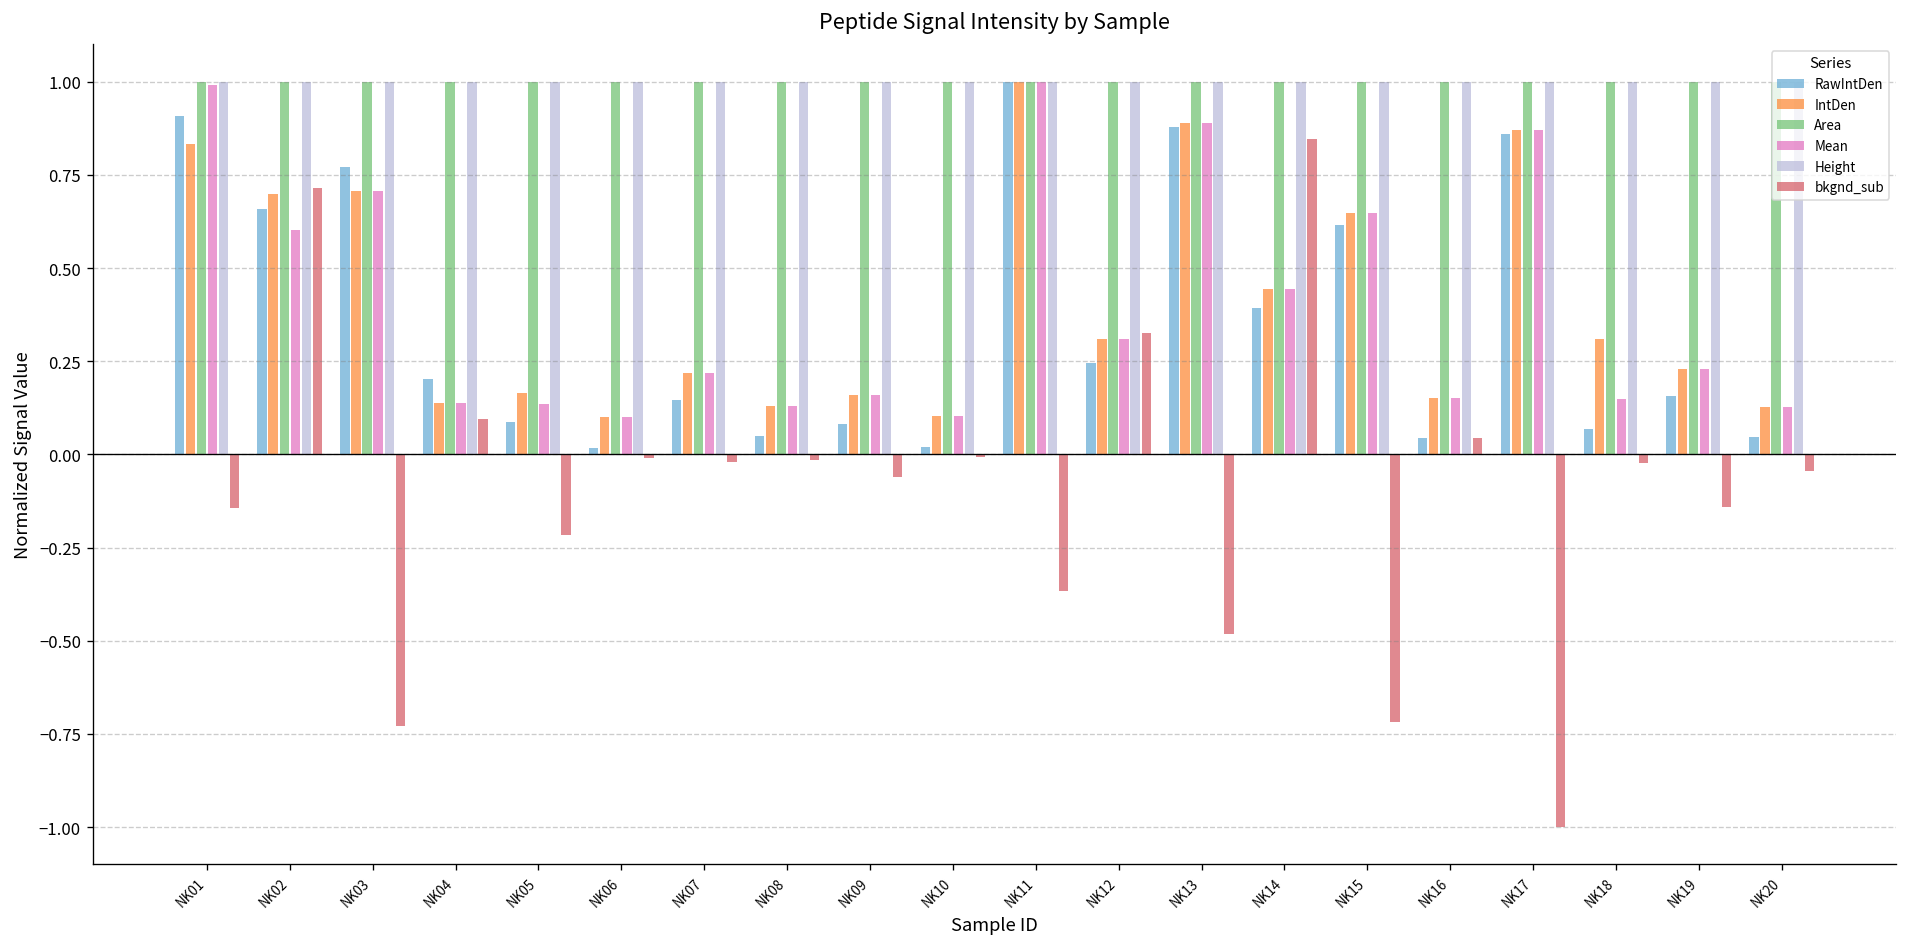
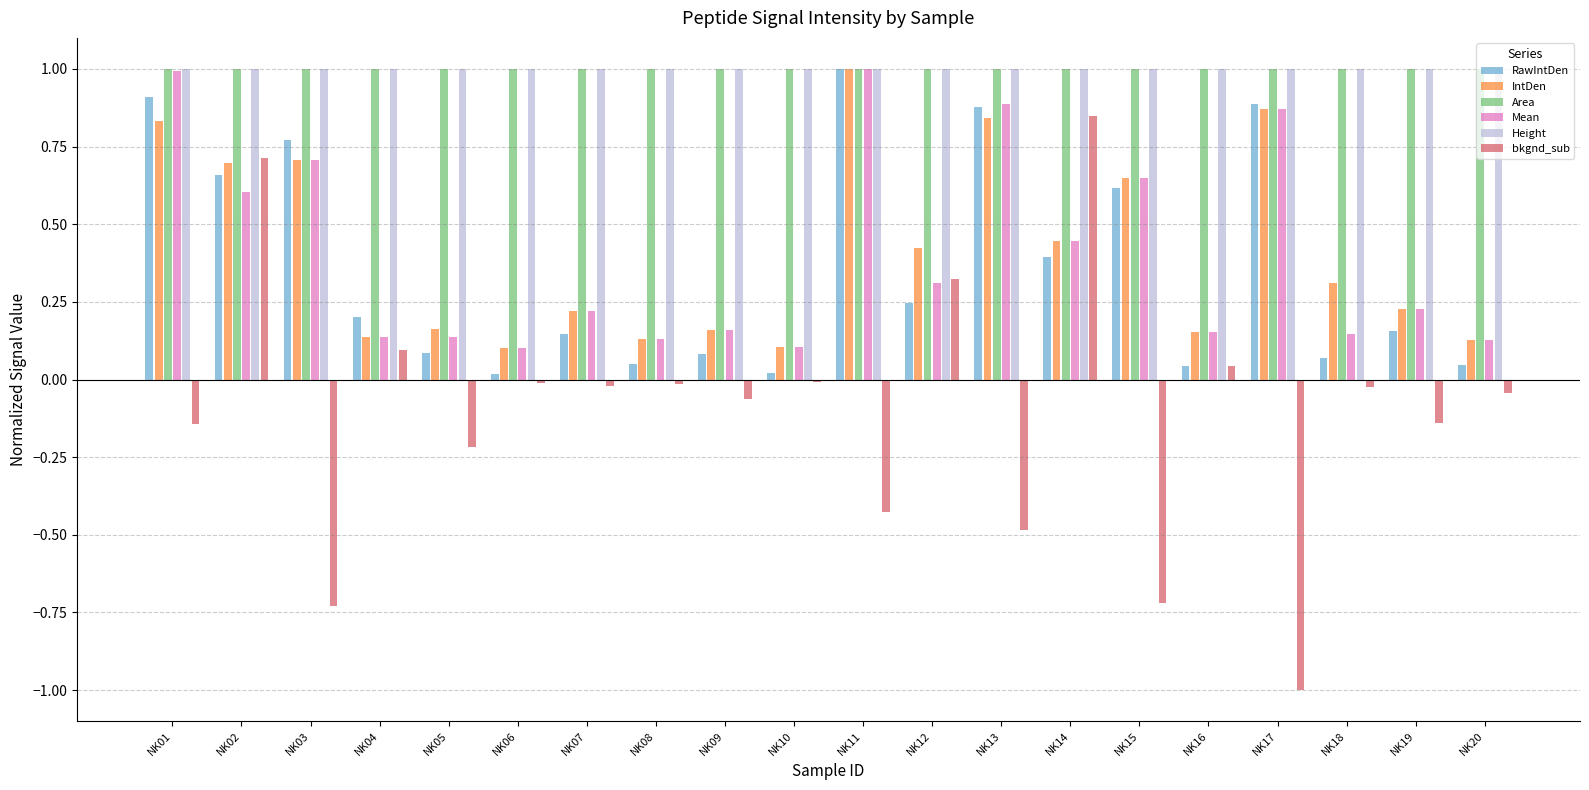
  {
    "RawIntDen": {
      "NK01": 0.91,
      "NK02": 0.66,
      "NK03": 0.77,
      "NK04": 0.20,
      "NK05": 0.09,
      "NK06": 0.02,
      "NK07": 0.15,
      "NK08": 0.05,
      "NK09": 0.08,
      "NK10": 0.02,
      "NK11": 1.00,
      "NK12": 0.25,
      "NK13": 0.88,
      "NK14": 0.39,
      "NK15": 0.62,
      "NK16": 0.05,
-     "NK17": 0.86,
+     "NK17": 0.89,
      "NK18": 0.07,
      "NK19": 0.16,
      "NK20": 0.05
    },
    "IntDen": {
      "NK01": 0.83,
      "NK02": 0.70,
      "NK03": 0.71,
      "NK04": 0.14,
      "NK05": 0.16,
      "NK06": 0.10,
      "NK07": 0.22,
      "NK08": 0.13,
      "NK09": 0.16,
      "NK10": 0.10,
      "NK11": 1.00,
-     "NK12": 0.31,
-     "NK13": 0.89,
+     "NK12": 0.42,
+     "NK13": 0.84,
      "NK14": 0.45,
      "NK15": 0.65,
      "NK16": 0.15,
      "NK17": 0.87,
      "NK18": 0.31,
      "NK19": 0.23,
      "NK20": 0.13
    },
    "Area": {
      "NK01": 1.00,
      "NK02": 1.00,
      "NK03": 1.00,
      "NK04": 1.00,
      "NK05": 1.00,
      "NK06": 1.00,
      "NK07": 1.00,
      "NK08": 1.00,
      "NK09": 1.00,
      "NK10": 1.00,
      "NK11": 1.00,
      "NK12": 1.00,
      "NK13": 1.00,
      "NK14": 1.00,
      "NK15": 1.00,
      "NK16": 1.00,
      "NK17": 1.00,
      "NK18": 1.00,
      "NK19": 1.00
    },
    "Mean": {
      "NK01": 0.99,
      "NK02": 0.60,
      "NK03": 0.71,
      "NK04": 0.14,
      "NK05": 0.14,
      "NK06": 0.10,
      "NK07": 0.22,
      "NK08": 0.13,
      "NK09": 0.16,
      "NK10": 0.10,
      "NK11": 1.00,
      "NK12": 0.31,
      "NK13": 0.89,
      "NK14": 0.45,
      "NK15": 0.65,
      "NK16": 0.15,
      "NK17": 0.87,
      "NK18": 0.15,
      "NK19": 0.23,
      "NK20": 0.13
    },
    "Height": {
      "NK01": 1.00,
      "NK02": 1.00,
      "NK03": 1.00,
      "NK04": 1.00,
      "NK05": 1.00,
      "NK06": 1.00,
      "NK07": 1.00,
      "NK08": 1.00,
      "NK09": 1.00,
      "NK10": 1.00,
      "NK11": 1.00,
      "NK12": 1.00,
      "NK13": 1.00,
      "NK14": 1.00,
      "NK15": 1.00,
      "NK16": 1.00,
      "NK17": 1.00,
      "NK18": 1.00,
      "NK19": 1.00
    },
    "bkgnd_sub": {
      "NK01": -0.14,
      "NK02": 0.71,
      "NK03": -0.73,
      "NK04": 0.09,
      "NK05": -0.22,
      "NK06": -0.01,
      "NK07": -0.02,
      "NK08": -0.02,
      "NK09": -0.06,
-     "NK11": -0.37,
+     "NK11": -0.43,
      "NK12": 0.32,
      "NK13": -0.48,
      "NK14": 0.85,
      "NK15": -0.72,
      "NK16": 0.04,
      "NK17": -1.00,
      "NK18": -0.02,
      "NK19": -0.14,
      "NK20": -0.04
    }
  }
